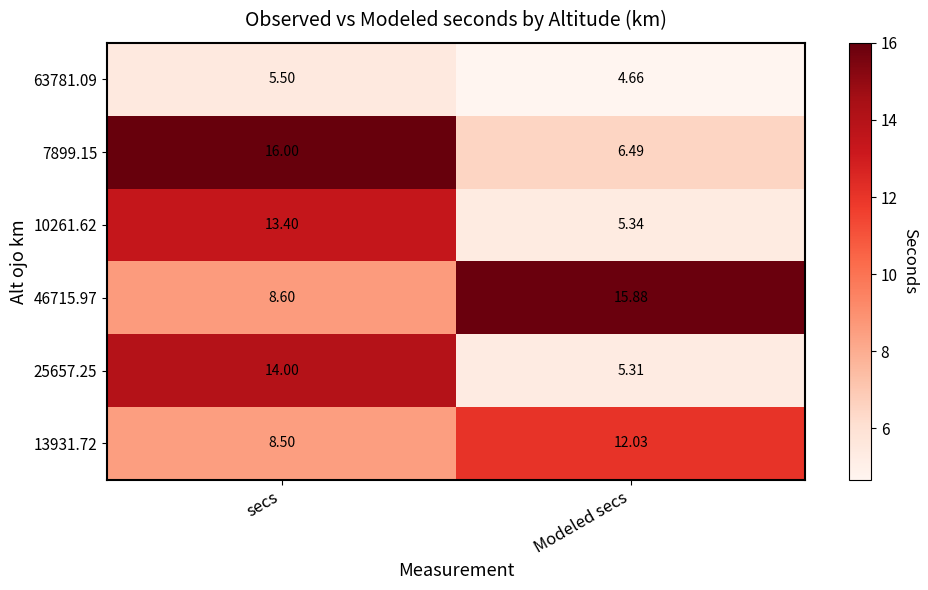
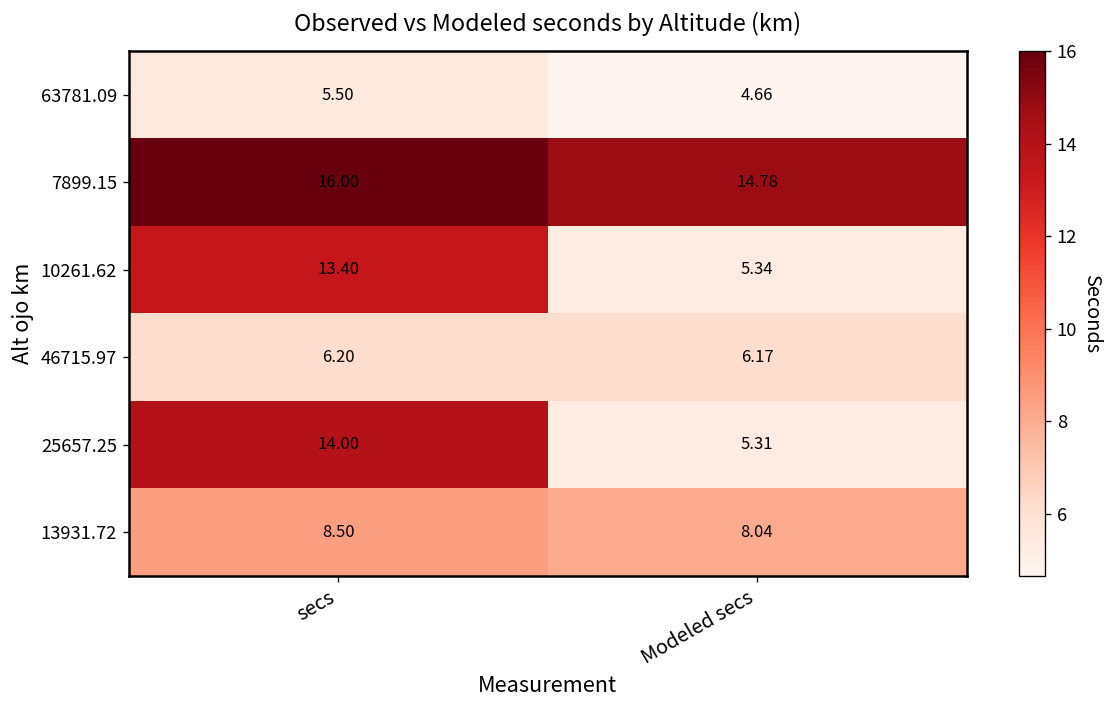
  {
    "63781.09": {
      "secs": 5.50,
      "Modeled secs": 4.66
    },
    "7899.15": {
      "secs": 16.00,
-     "Modeled secs": 6.49
+     "Modeled secs": 14.78
    },
    "10261.62": {
      "secs": 13.40,
      "Modeled secs": 5.34
    },
    "46715.97": {
-     "secs": 8.60,
-     "Modeled secs": 15.88
+     "secs": 6.20,
+     "Modeled secs": 6.17
    },
    "25657.25": {
      "secs": 14.00,
      "Modeled secs": 5.31
    },
    "13931.72": {
      "secs": 8.50,
-     "Modeled secs": 12.03
+     "Modeled secs": 8.04
    }
  }
